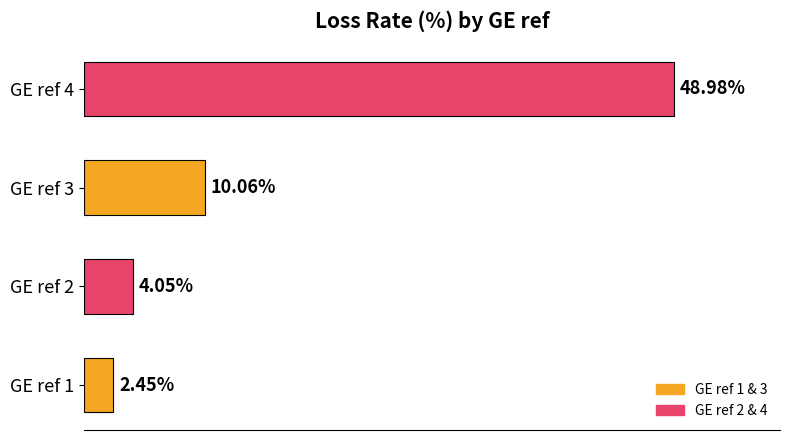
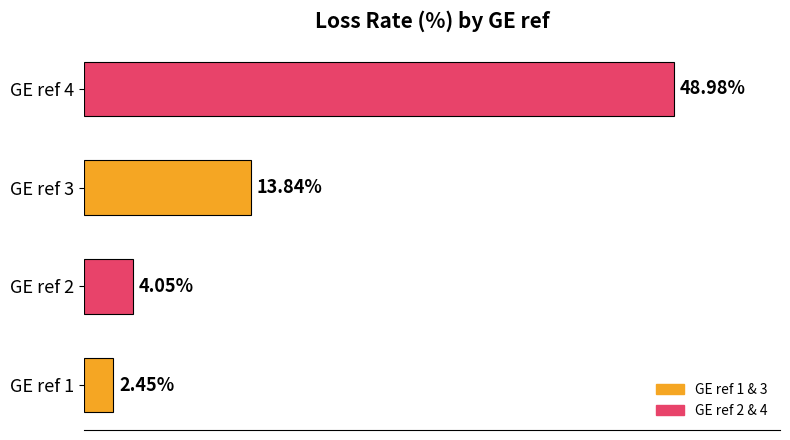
  {
    "GE ref 4": "48.98%",
-   "GE ref 3": "10.06%",
+   "GE ref 3": "13.84%",
    "GE ref 2": "4.05%",
    "GE ref 1": "2.45%"
  }
